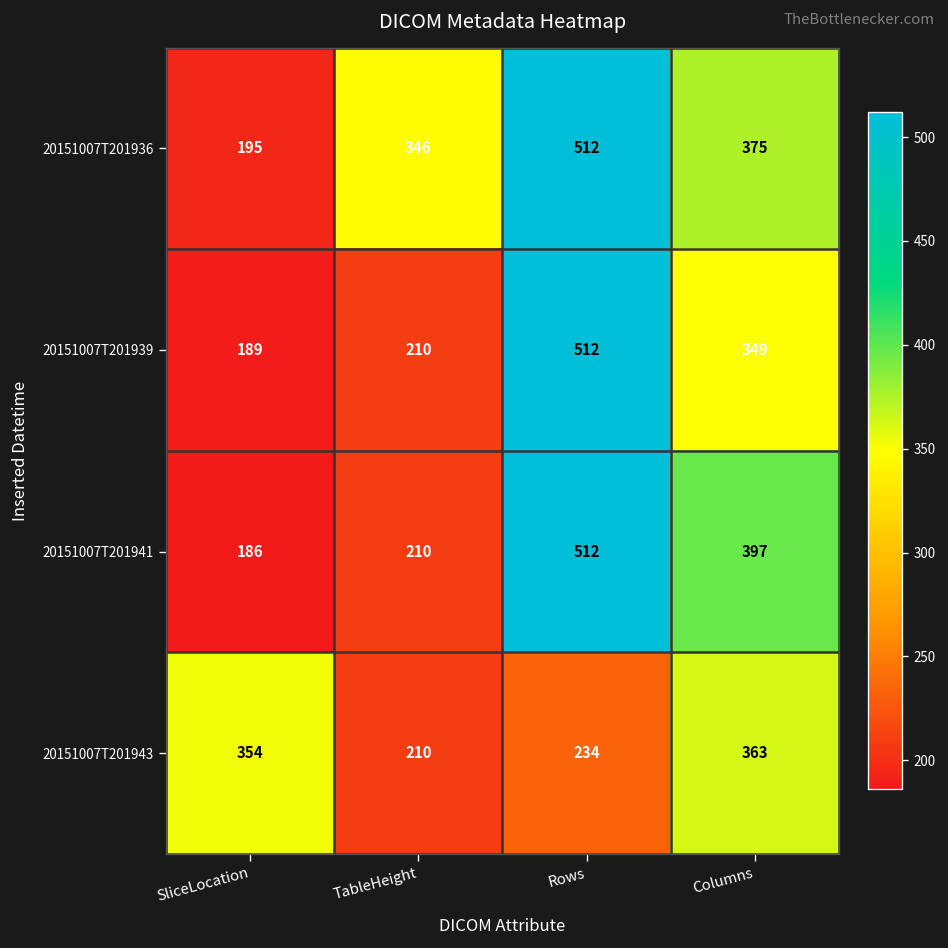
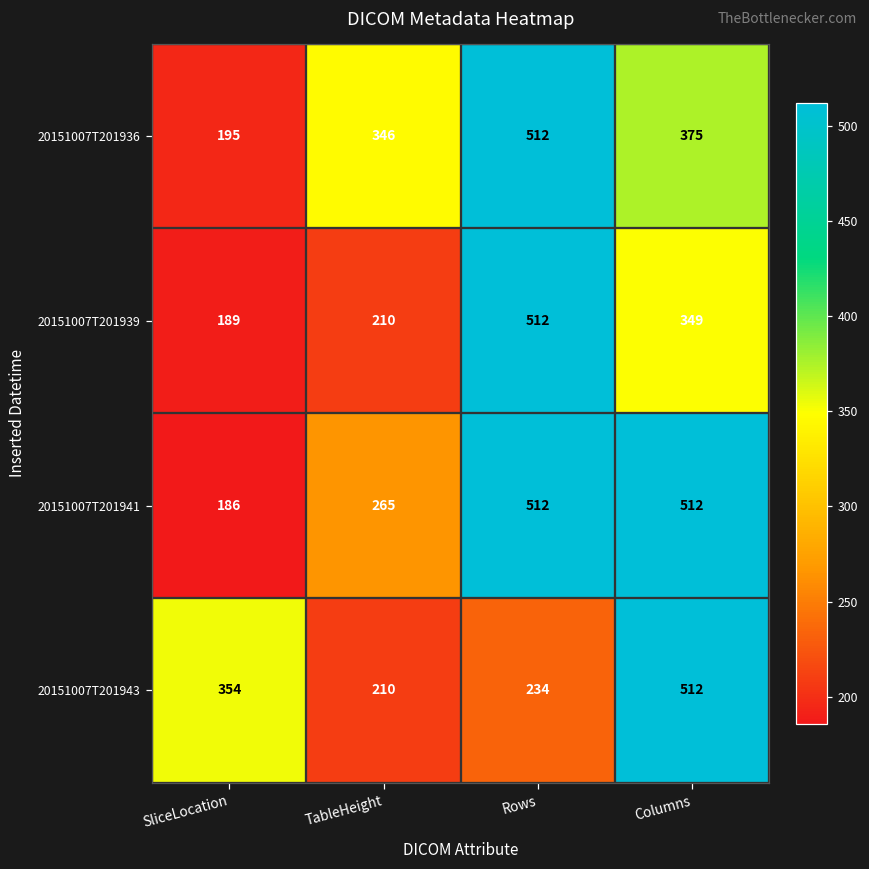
  {
    "20151007T201936": {
      "SliceLocation": 195,
      "TableHeight": 346,
      "Rows": 512,
      "Columns": 375
    },
    "20151007T201939": {
      "SliceLocation": 189,
      "TableHeight": 210,
      "Rows": 512,
      "Columns": 349
    },
    "20151007T201941": {
      "SliceLocation": 186,
-     "TableHeight": 210,
+     "TableHeight": 265,
      "Rows": 512,
-     "Columns": 397
+     "Columns": 512
    },
    "20151007T201943": {
      "SliceLocation": 354,
      "TableHeight": 210,
      "Rows": 234,
-     "Columns": 363
+     "Columns": 512
    }
  }
